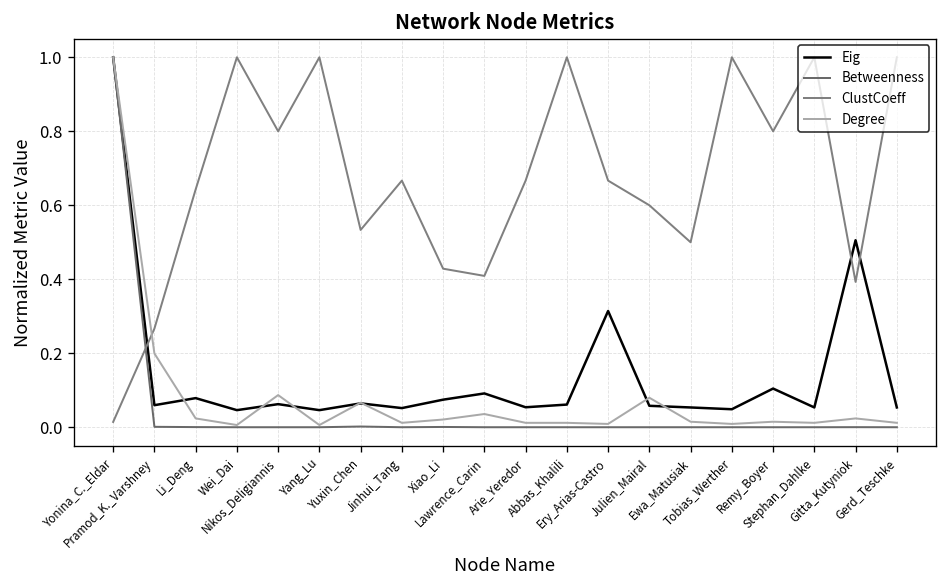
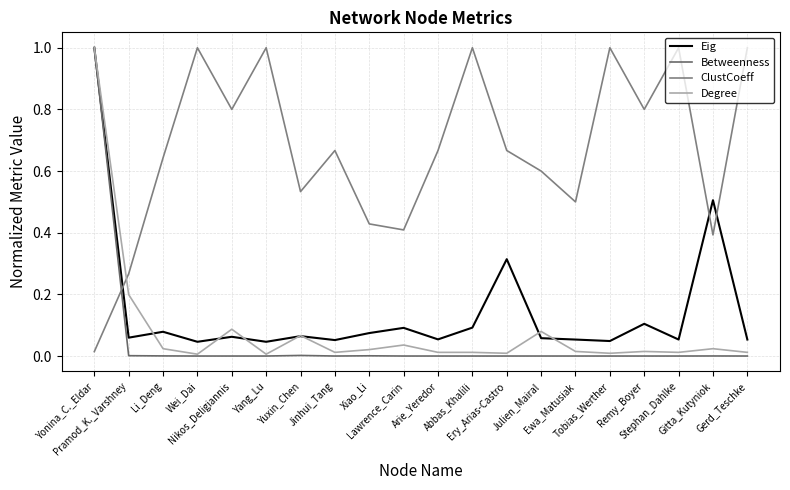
  {
    "Eig": {
      "Pramod_K._Varshney": 0.06,
      "Li_Deng": 0.08,
      "Wei_Dai": 0.05,
      "Nikos_Deligiannis": 0.06,
      "Yang_Lu": 0.05,
      "Jinhui_Tang": 0.05,
      "Xiao_Li": 0.07,
      "Lawrence_Carin": 0.09,
      "Arie_Yeredor": 0.05,
-     "Abbas_Khalili": 0.06,
+     "Abbas_Khalili": 0.09,
      "Ery_Arias-Castro": 0.31,
      "Julien_Mairal": 0.06,
      "Ewa_Matusiak": 0.05,
      "Tobias_Werther": 0.05,
      "Remy_Boyer": 0.10,
      "Stephan_Dahlke": 0.05,
      "Gitta_Kutyniok": 0.51,
      "Gerd_Teschke": 0.05
    },
    "Degree": {
      "Pramod_K._Varshney": 0.20,
      "Li_Deng": 0.02,
      "Nikos_Deligiannis": 0.09,
      "Jinhui_Tang": 0.01,
      "Xiao_Li": 0.02,
      "Lawrence_Carin": 0.04,
      "Arie_Yeredor": 0.01,
      "Abbas_Khalili": 0.01,
      "Ery_Arias-Castro": 0.01,
      "Julien_Mairal": 0.08,
      "Ewa_Matusiak": 0.01,
      "Tobias_Werther": 0.01,
      "Remy_Boyer": 0.01,
      "Stephan_Dahlke": 0.01,
      "Gitta_Kutyniok": 0.02,
      "Gerd_Teschke": 0.01
    }
  }
